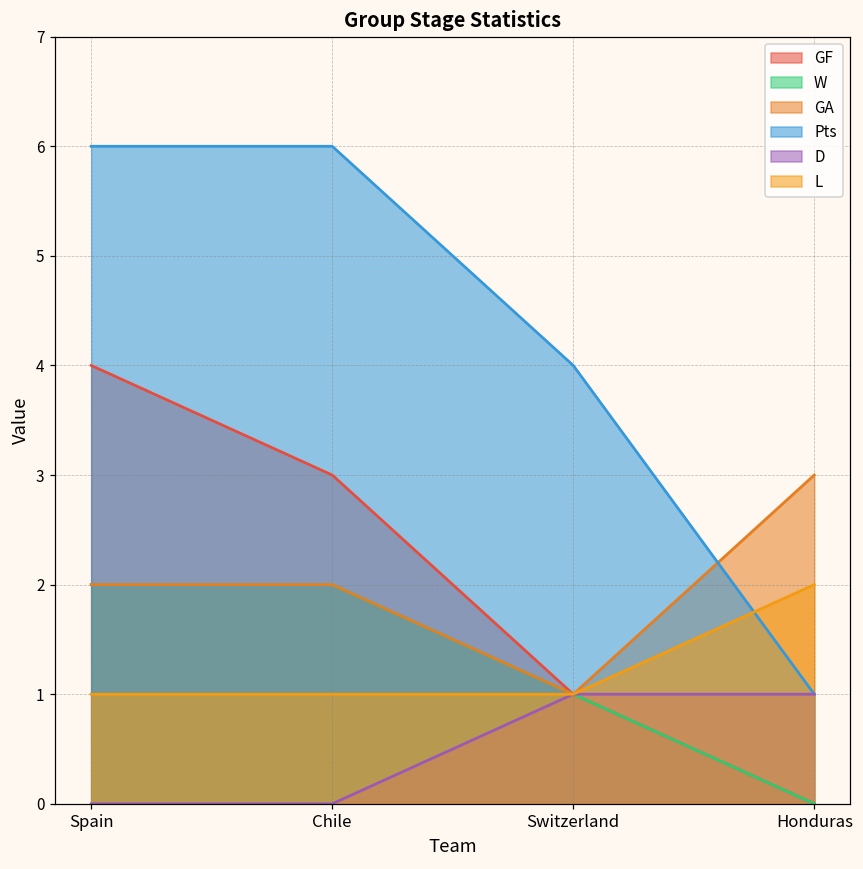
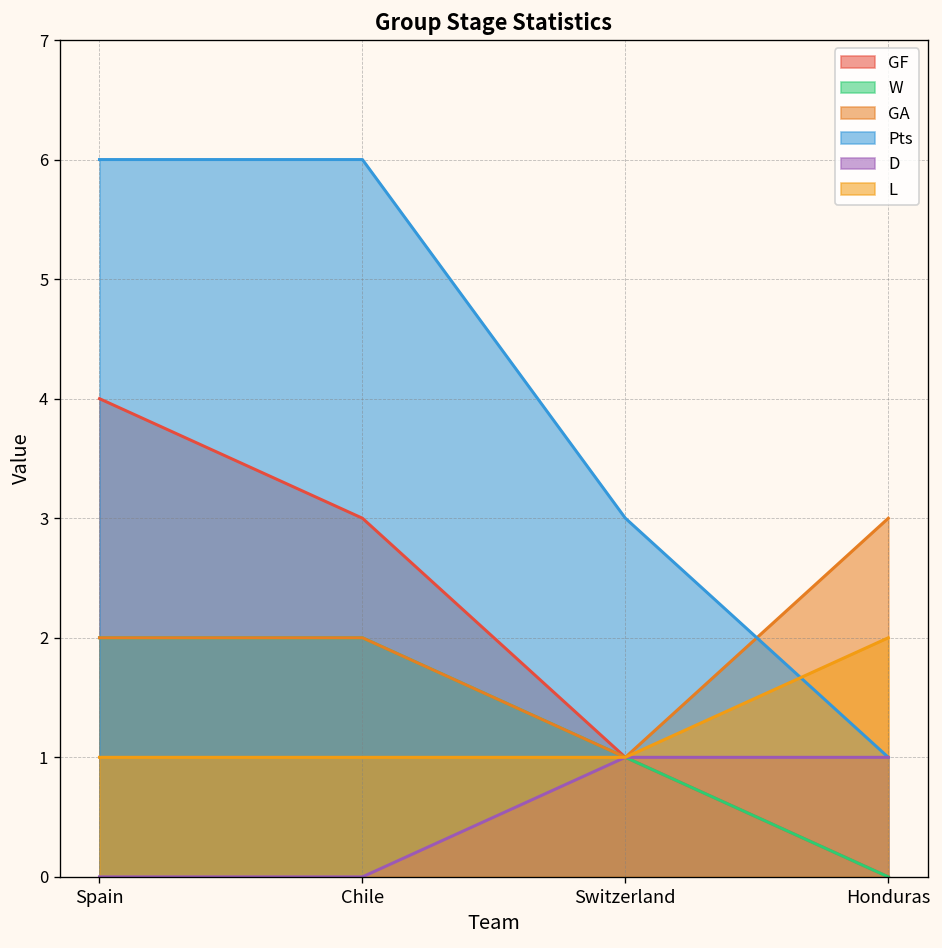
  {
    "Pts": {
      "Spain": 6,
      "Chile": 6,
-     "Switzerland": 4
+     "Switzerland": 3
    },
    "D": {
      "Spain": 0,
      "Chile": 0
    }
  }
